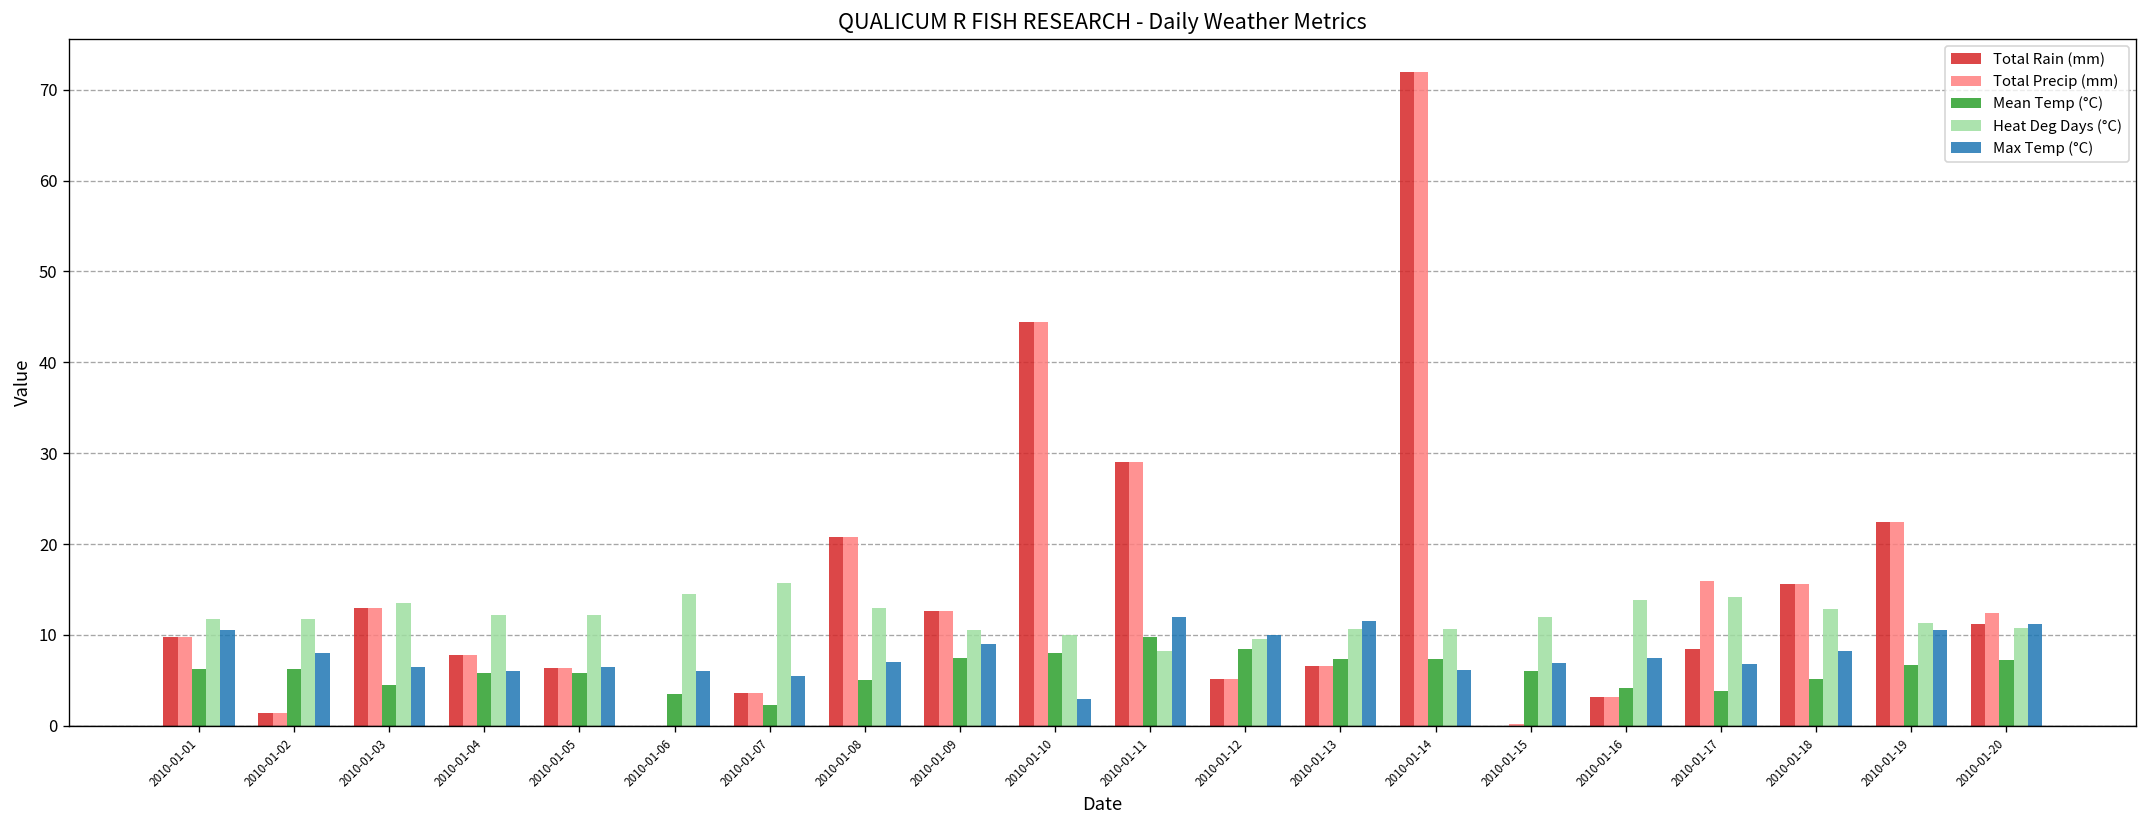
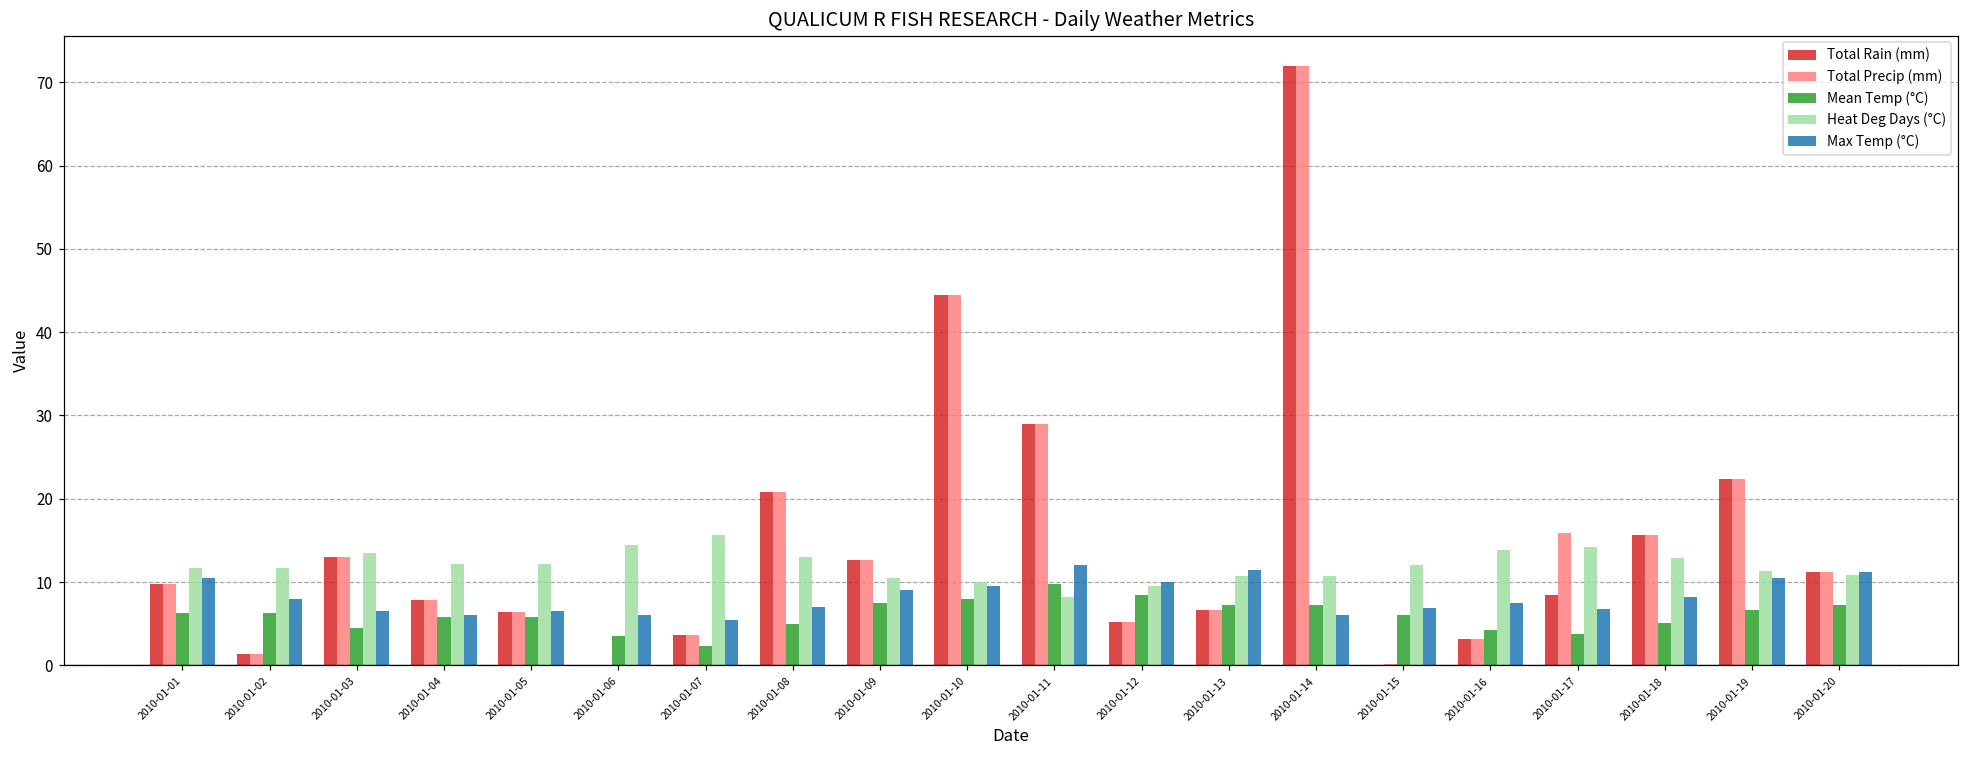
  {
    "Total Rain (mm)": {
      "2010-01-01": 10,
      "2010-01-02": 1,
      "2010-01-03": 13,
      "2010-01-04": 8,
      "2010-01-05": 6,
      "2010-01-06": 0,
      "2010-01-07": 4,
      "2010-01-08": 21,
      "2010-01-09": 13,
      "2010-01-10": 44,
      "2010-01-11": 29,
      "2010-01-12": 5,
      "2010-01-13": 7,
      "2010-01-14": 72,
      "2010-01-15": 0,
      "2010-01-16": 3,
      "2010-01-17": 8,
      "2010-01-18": 16,
      "2010-01-19": 22,
      "2010-01-20": 11
    },
    "Total Precip (mm)": {
      "2010-01-01": 10,
      "2010-01-02": 1,
      "2010-01-03": 13,
      "2010-01-04": 8,
      "2010-01-05": 6,
      "2010-01-06": 0,
      "2010-01-07": 4,
      "2010-01-08": 21,
      "2010-01-09": 13,
      "2010-01-10": 44,
      "2010-01-11": 29,
      "2010-01-12": 5,
      "2010-01-13": 7,
      "2010-01-14": 72,
      "2010-01-16": 3,
      "2010-01-17": 16,
      "2010-01-18": 16,
      "2010-01-19": 22,
-     "2010-01-20": 12
+     "2010-01-20": 11
    },
    "Mean Temp (°C)": {
      "2010-01-01": 6,
      "2010-01-02": 6,
      "2010-01-03": 5,
      "2010-01-04": 6,
      "2010-01-05": 6,
      "2010-01-06": 4,
      "2010-01-07": 2,
      "2010-01-08": 5,
      "2010-01-09": 8,
      "2010-01-10": 8,
      "2010-01-11": 10,
      "2010-01-12": 9,
      "2010-01-13": 7,
      "2010-01-14": 7,
      "2010-01-15": 6,
      "2010-01-16": 4,
      "2010-01-17": 4,
      "2010-01-18": 5,
      "2010-01-19": 7,
      "2010-01-20": 7
    },
    "Heat Deg Days (°C)": {
      "2010-01-01": 12,
      "2010-01-02": 12,
      "2010-01-03": 14,
      "2010-01-04": 12,
      "2010-01-05": 12,
      "2010-01-06": 15,
      "2010-01-07": 16,
      "2010-01-08": 13,
      "2010-01-09": 11,
      "2010-01-10": 10,
      "2010-01-11": 8,
      "2010-01-12": 10,
      "2010-01-13": 11,
      "2010-01-14": 11,
      "2010-01-15": 12,
      "2010-01-16": 14,
      "2010-01-17": 14,
      "2010-01-18": 13,
      "2010-01-19": 11,
      "2010-01-20": 11
    },
    "Max Temp (°C)": {
      "2010-01-01": 11,
      "2010-01-02": 8,
      "2010-01-03": 7,
      "2010-01-04": 6,
      "2010-01-05": 7,
      "2010-01-06": 6,
      "2010-01-07": 6,
      "2010-01-08": 7,
      "2010-01-09": 9,
-     "2010-01-10": 3,
+     "2010-01-10": 10,
      "2010-01-11": 12,
      "2010-01-12": 10,
      "2010-01-13": 12,
      "2010-01-14": 6,
      "2010-01-15": 7,
      "2010-01-16": 8,
      "2010-01-17": 7,
      "2010-01-18": 8,
      "2010-01-19": 11,
      "2010-01-20": 11
    }
  }
